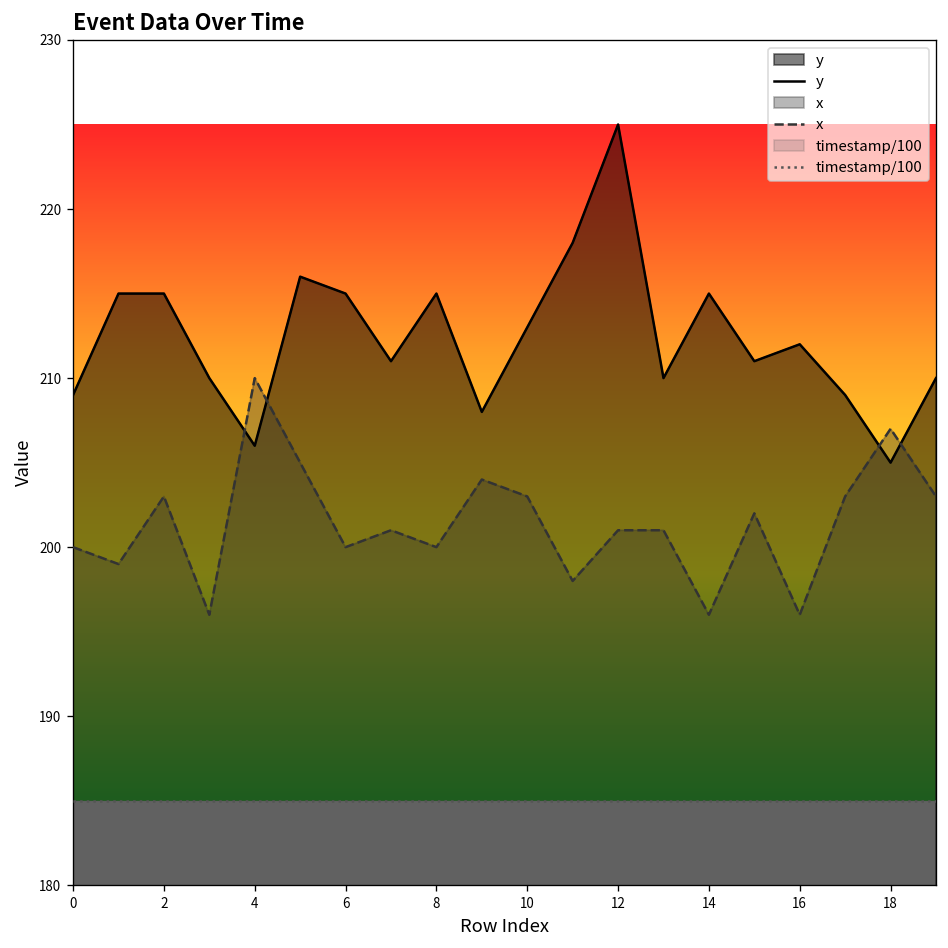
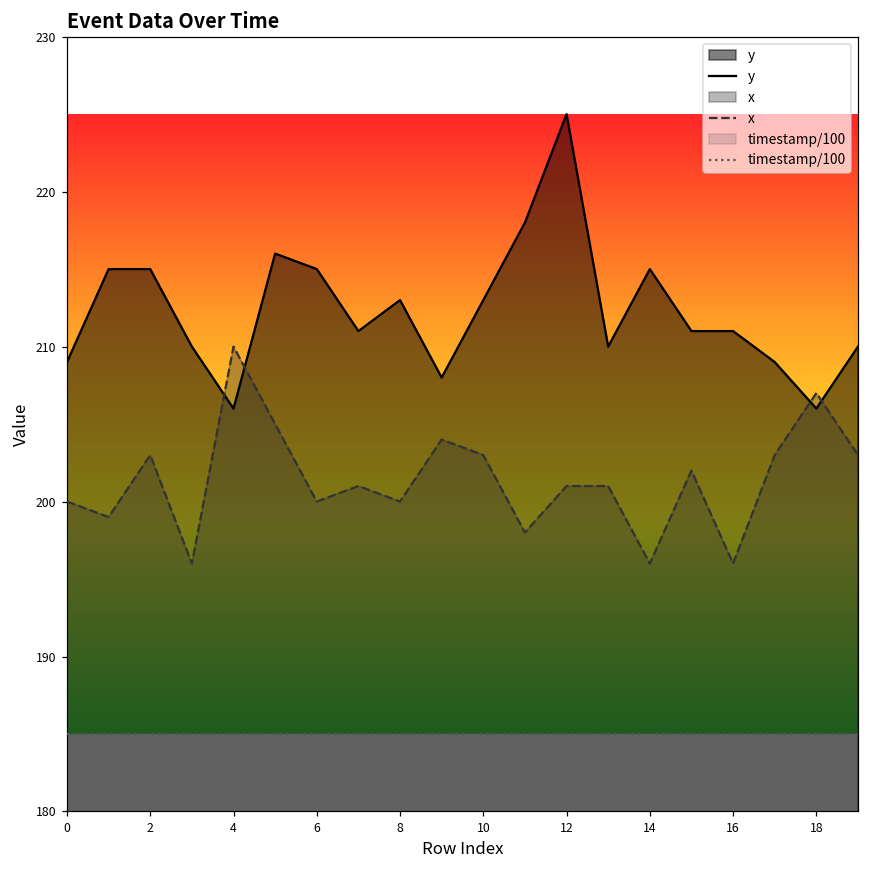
  {
    "y": {
      "0": 209,
      "2": 215,
      "4": 206,
      "6": 215,
-     "8": 215,
+     "8": 213,
      "10": 213,
      "12": 225,
      "14": 215,
-     "16": 212,
-     "18": 205
+     "16": 211,
+     "18": 206
    }
  }
